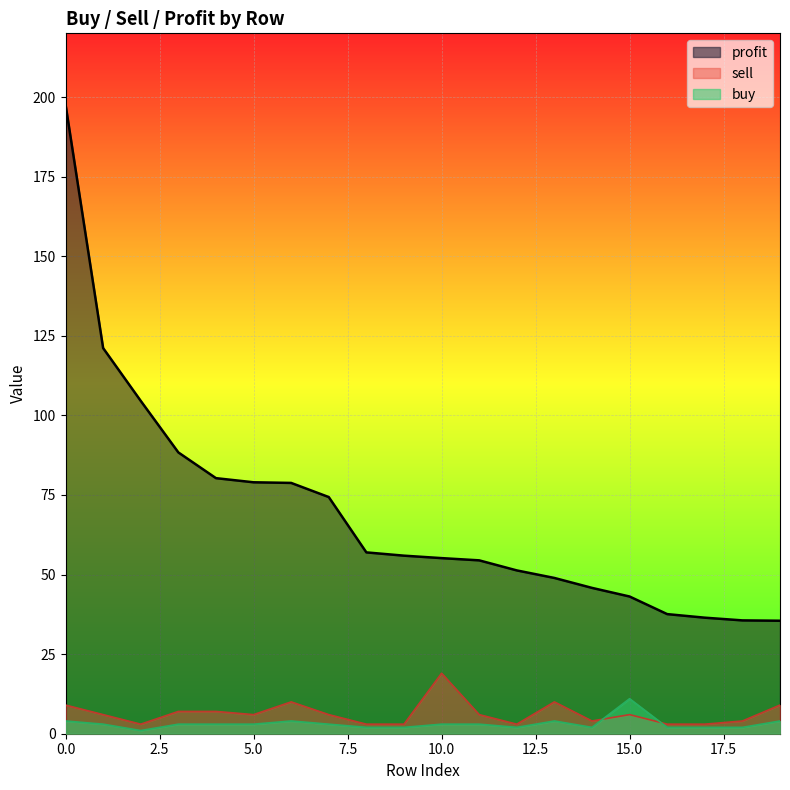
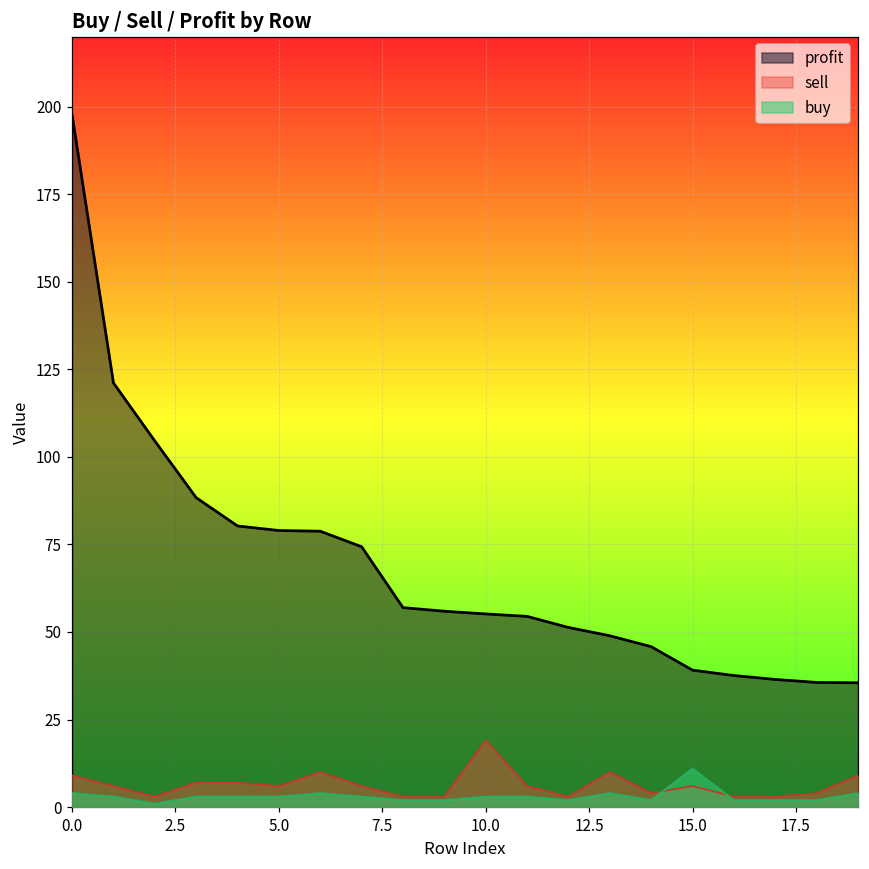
  {
    "profit": {
      "0.0": 198,
      "5.0": 79,
      "10.0": 55,
-     "15.0": 43
+     "15.0": 39
    },
    "sell": {
      "0.0": 9,
      "5.0": 6,
      "10.0": 19,
      "15.0": 6
    },
    "buy": {
      "0.0": 4,
      "5.0": 3,
      "10.0": 3,
      "15.0": 11
    }
  }
